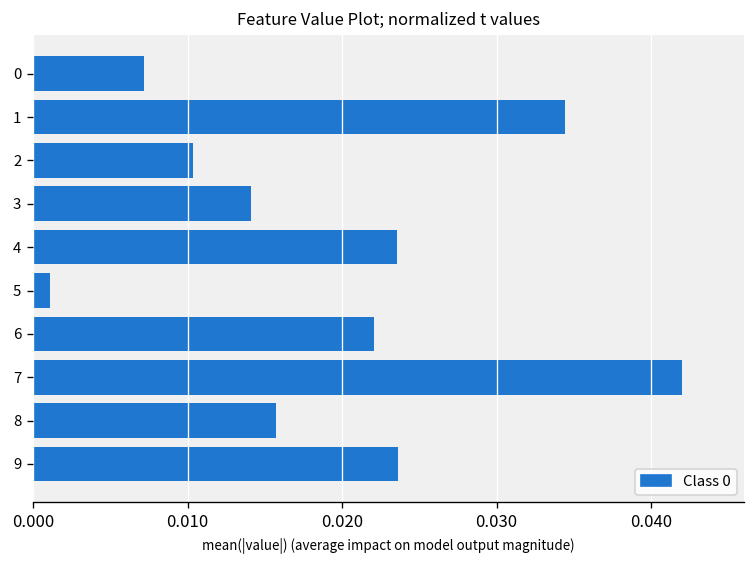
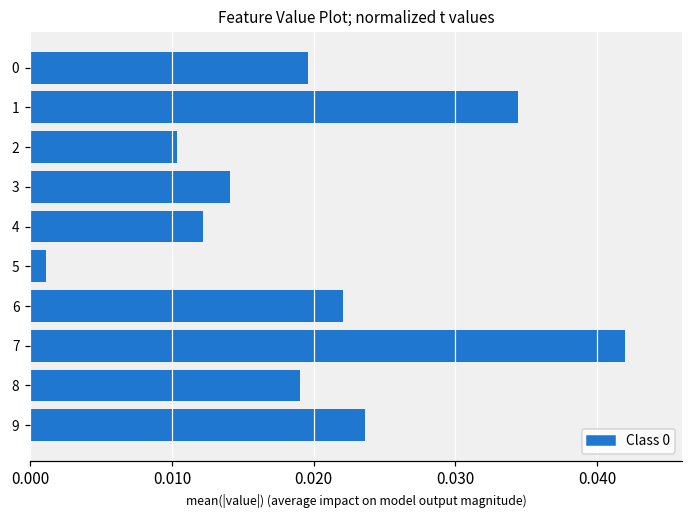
  {
-   "0": 0.0072,
+   "0": 0.0196,
    "1": 0.0344,
    "2": 0.0104,
    "3": 0.0141,
-   "4": 0.0235,
+   "4": 0.0122,
    "5": 0.0011,
    "6": 0.0220,
    "7": 0.0420,
-   "8": 0.0157,
+   "8": 0.0191,
    "9": 0.0236
  }
